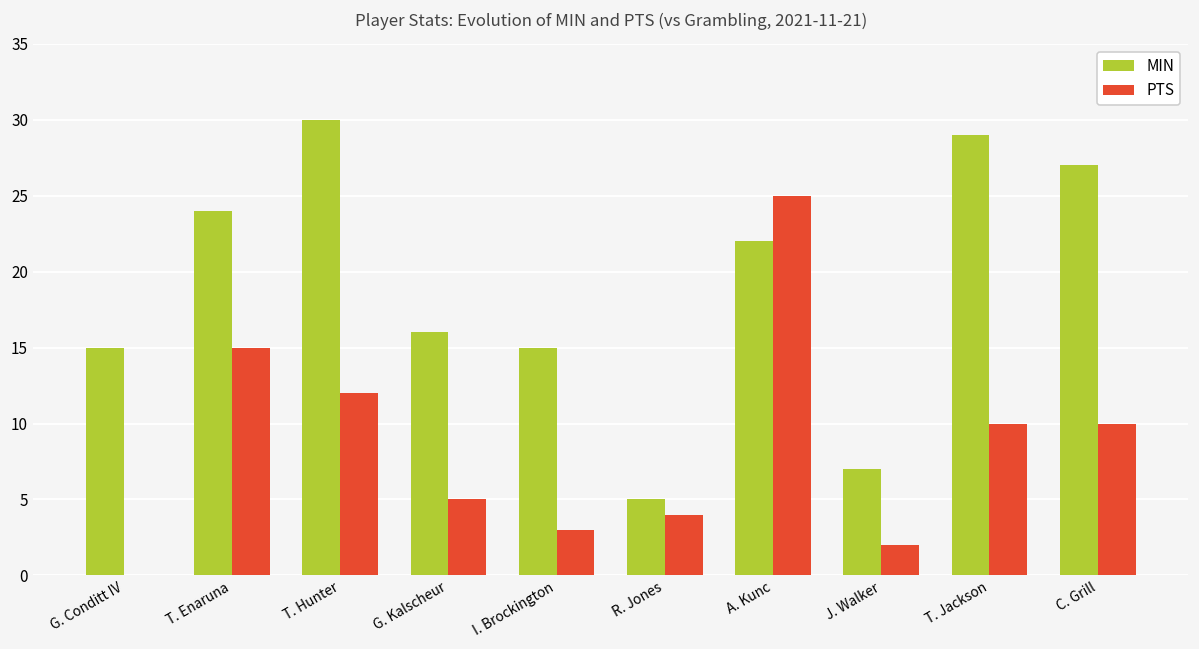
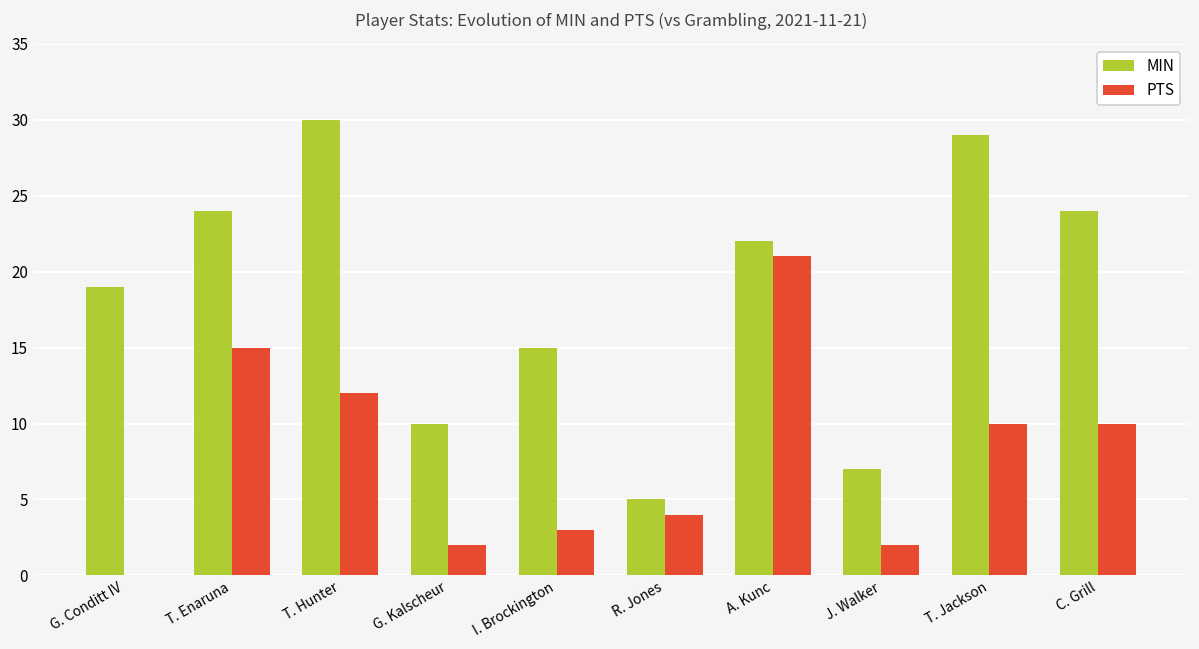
  {
    "MIN": {
-     "G. Conditt IV": 15,
+     "G. Conditt IV": 19,
      "T. Enaruna": 24,
      "T. Hunter": 30,
-     "G. Kalscheur": 16,
+     "G. Kalscheur": 10,
      "I. Brockington": 15,
      "R. Jones": 5,
      "A. Kunc": 22,
      "J. Walker": 7,
      "T. Jackson": 29,
-     "C. Grill": 27
+     "C. Grill": 24
    },
    "PTS": {
      "G. Conditt IV": 0,
      "T. Enaruna": 15,
      "T. Hunter": 12,
-     "G. Kalscheur": 5,
+     "G. Kalscheur": 2,
      "I. Brockington": 3,
      "R. Jones": 4,
-     "A. Kunc": 25,
+     "A. Kunc": 21,
      "J. Walker": 2,
      "T. Jackson": 10,
      "C. Grill": 10
    }
  }
